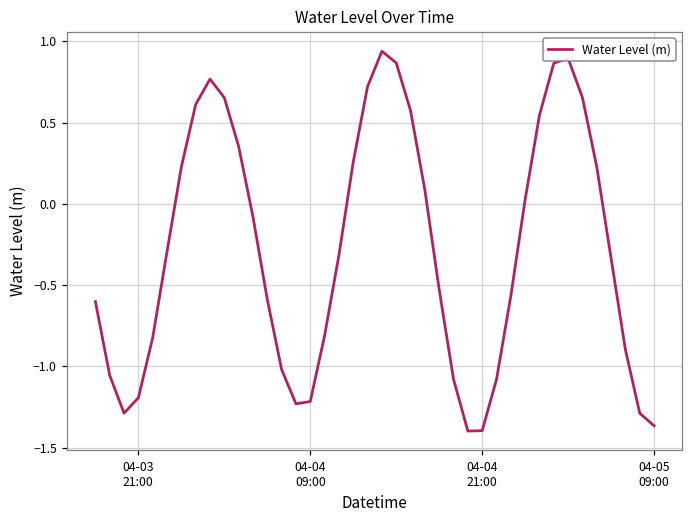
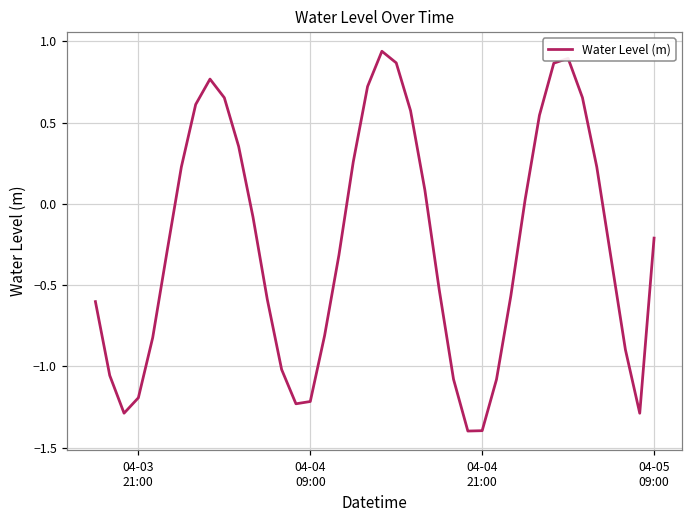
  {
    "04-03 21:00": -1.19,
    "04-04 09:00": -1.22,
    "04-04 21:00": -1.40,
-   "04-05 09:00": -1.37
+   "04-05 09:00": -0.21
  }
